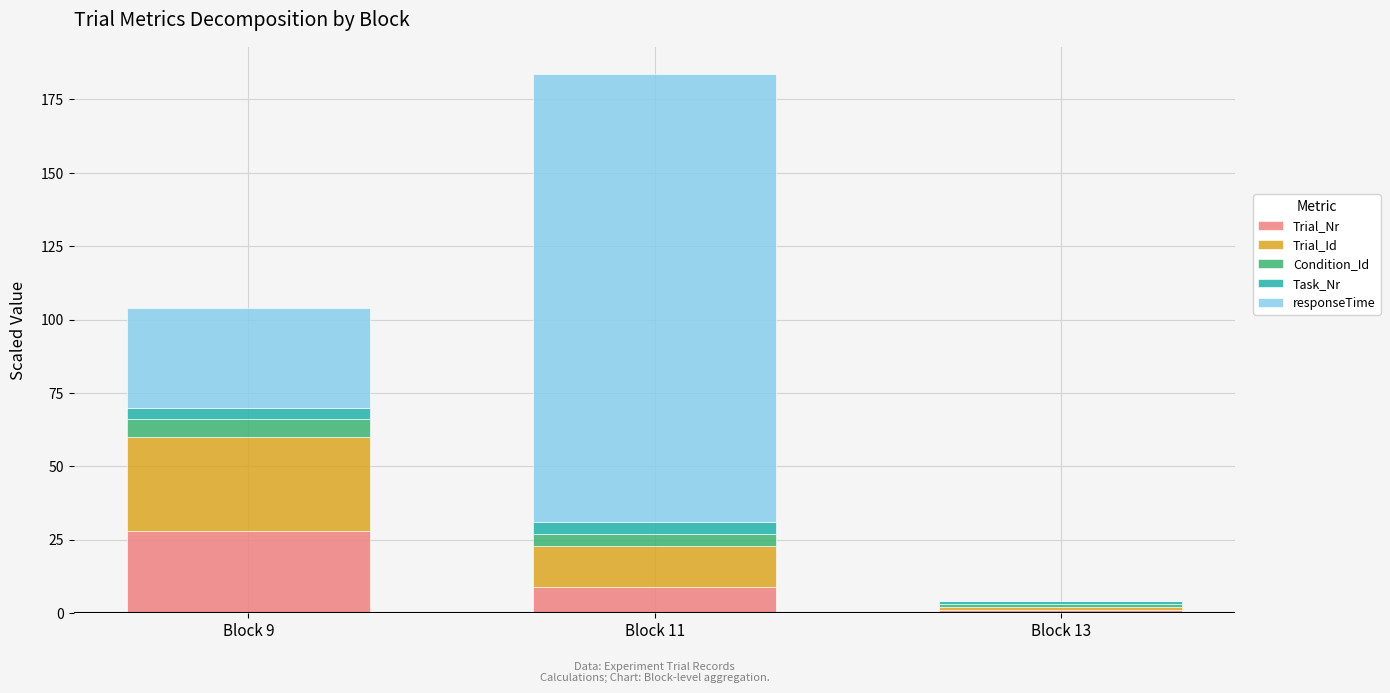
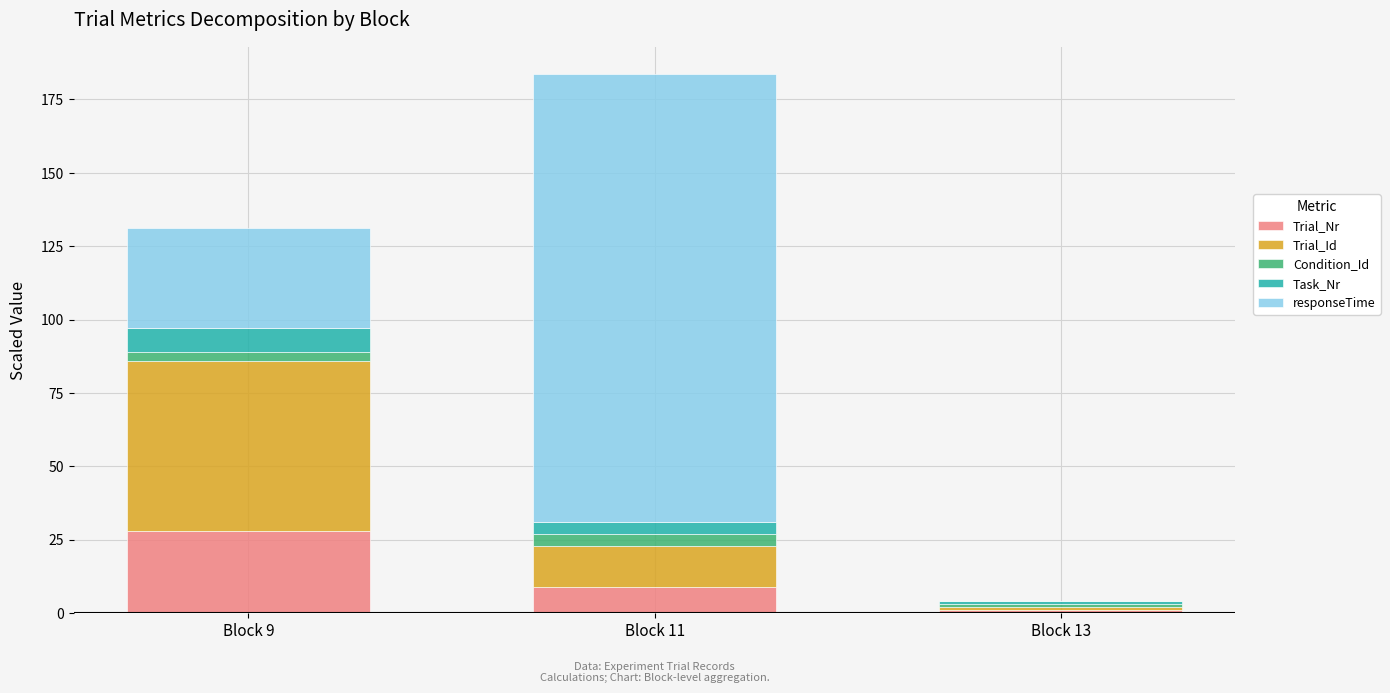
  {
    "Trial_Id": {
-     "Block 9": 32,
+     "Block 9": 58,
      "Block 11": 14,
      "Block 13": 1
    },
    "Condition_Id": {
-     "Block 9": 6,
+     "Block 9": 3,
      "Block 11": 4,
      "Block 13": 1
    },
    "Task_Nr": {
-     "Block 9": 4,
+     "Block 9": 8,
      "Block 11": 4,
      "Block 13": 1
    },
    "responseTime": {
      "Block 9": 34,
      "Block 11": 153,
      "Block 13": 0
    }
  }
